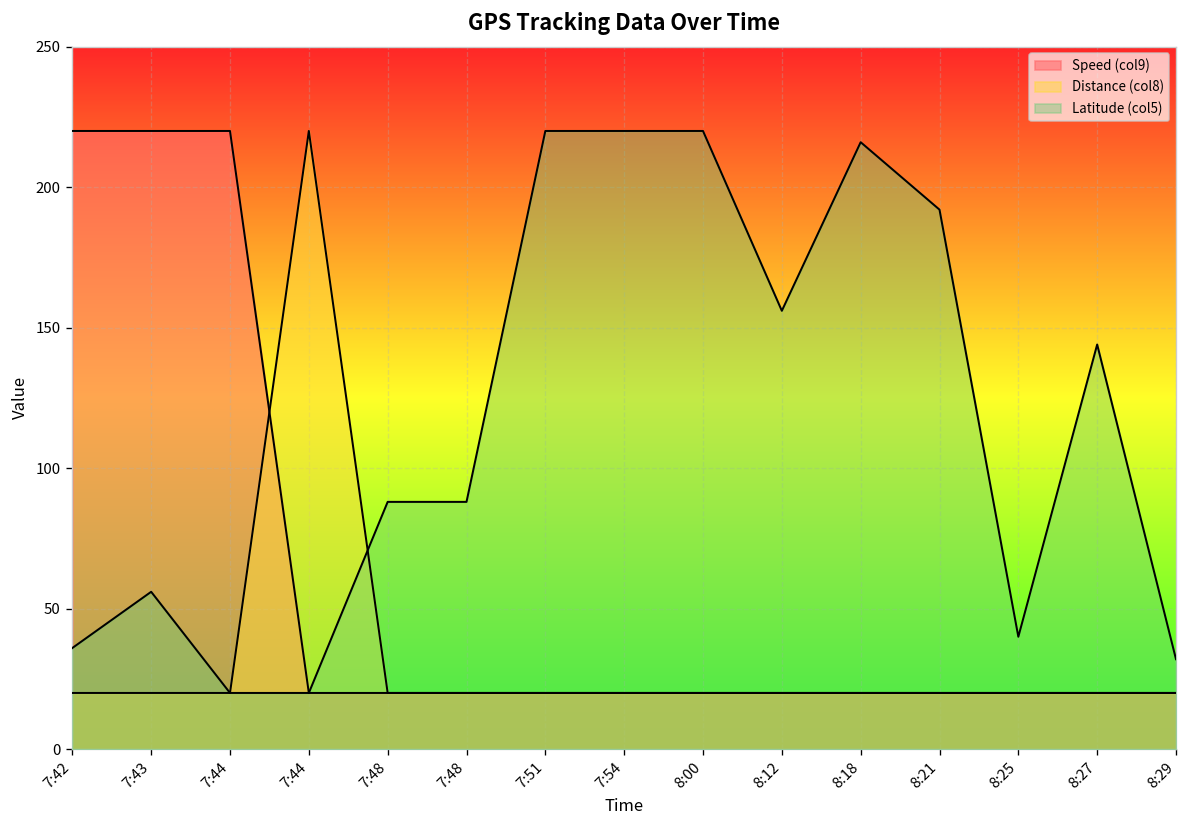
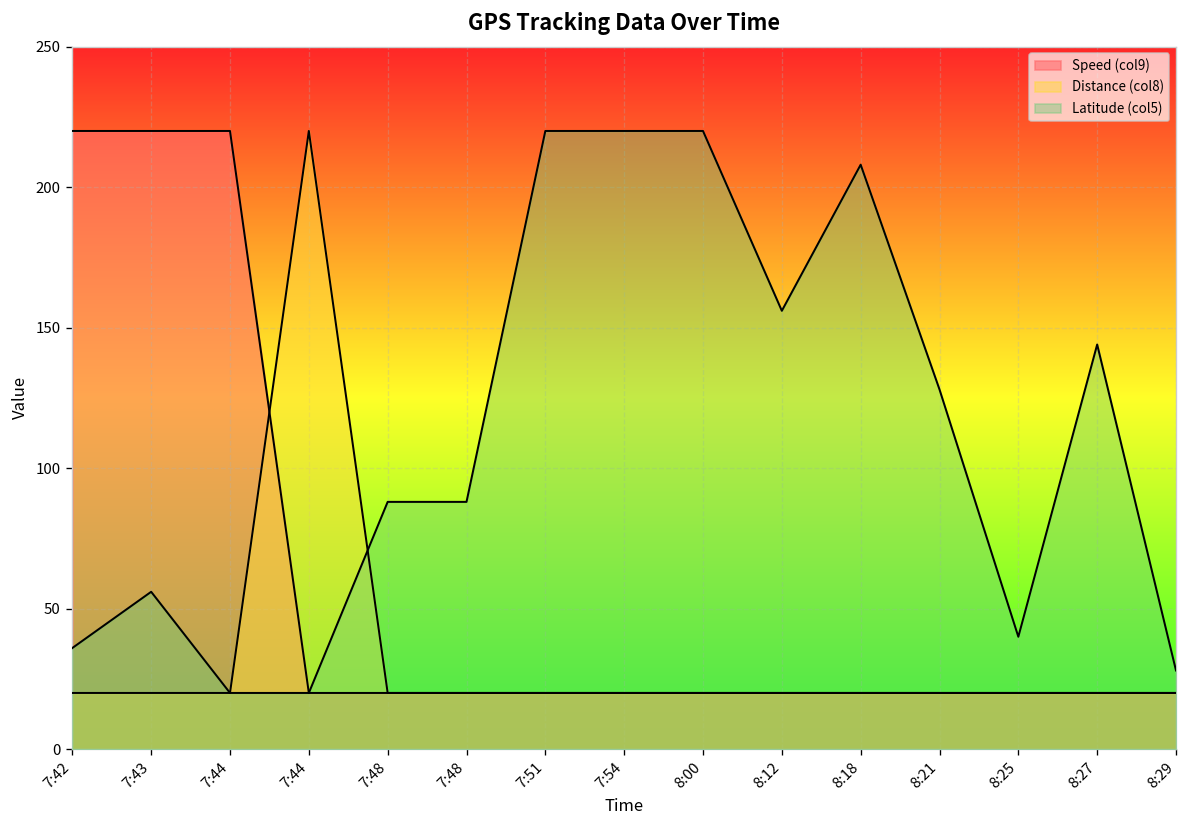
  {
    "Speed (col9)": {
      "7:42": 220,
      "7:43": 220
    },
    "Distance (col8)": {
      "7:42": 20,
      "7:43": 20
    },
    "Latitude (col5)": {
      "7:42": 36,
      "7:43": 56,
      "7:51": 220,
      "7:54": 220,
      "8:00": 220,
      "8:12": 156,
-     "8:18": 216,
-     "8:21": 192,
+     "8:18": 208,
+     "8:21": 128,
      "8:25": 40,
      "8:27": 144,
-     "8:29": 32
+     "8:29": 28
    }
  }
